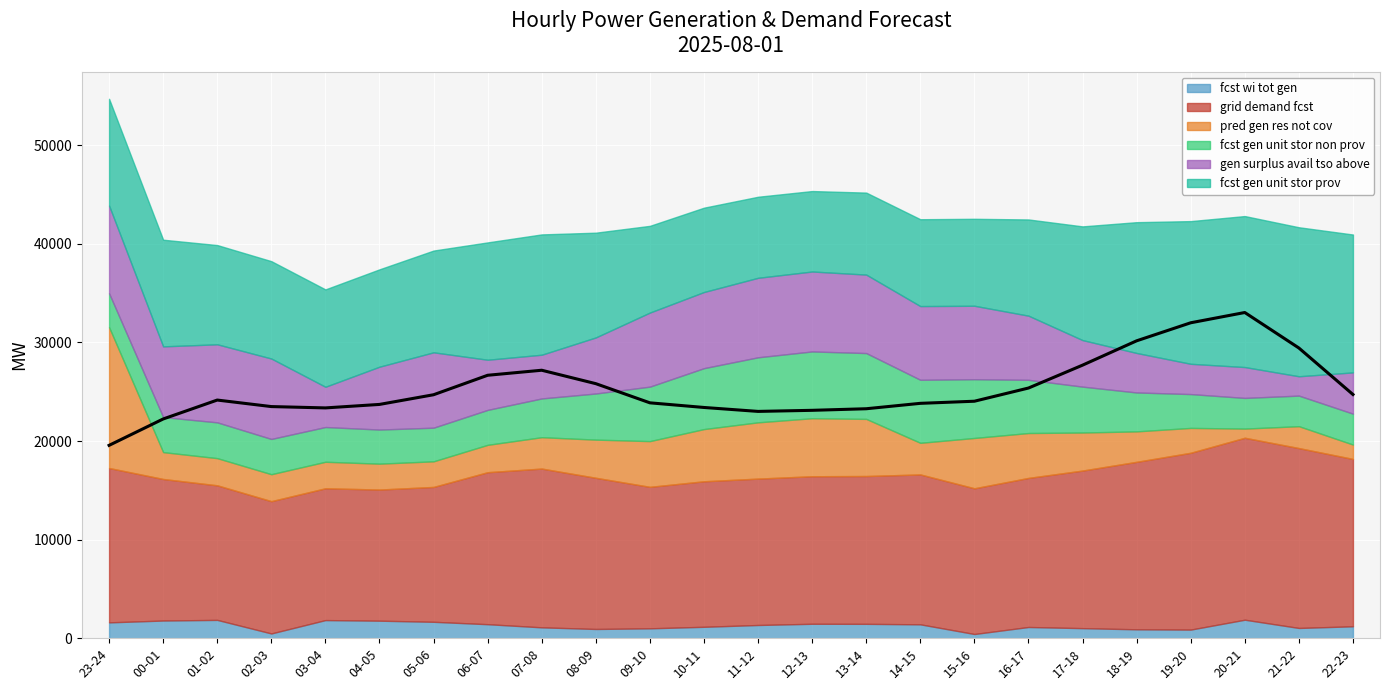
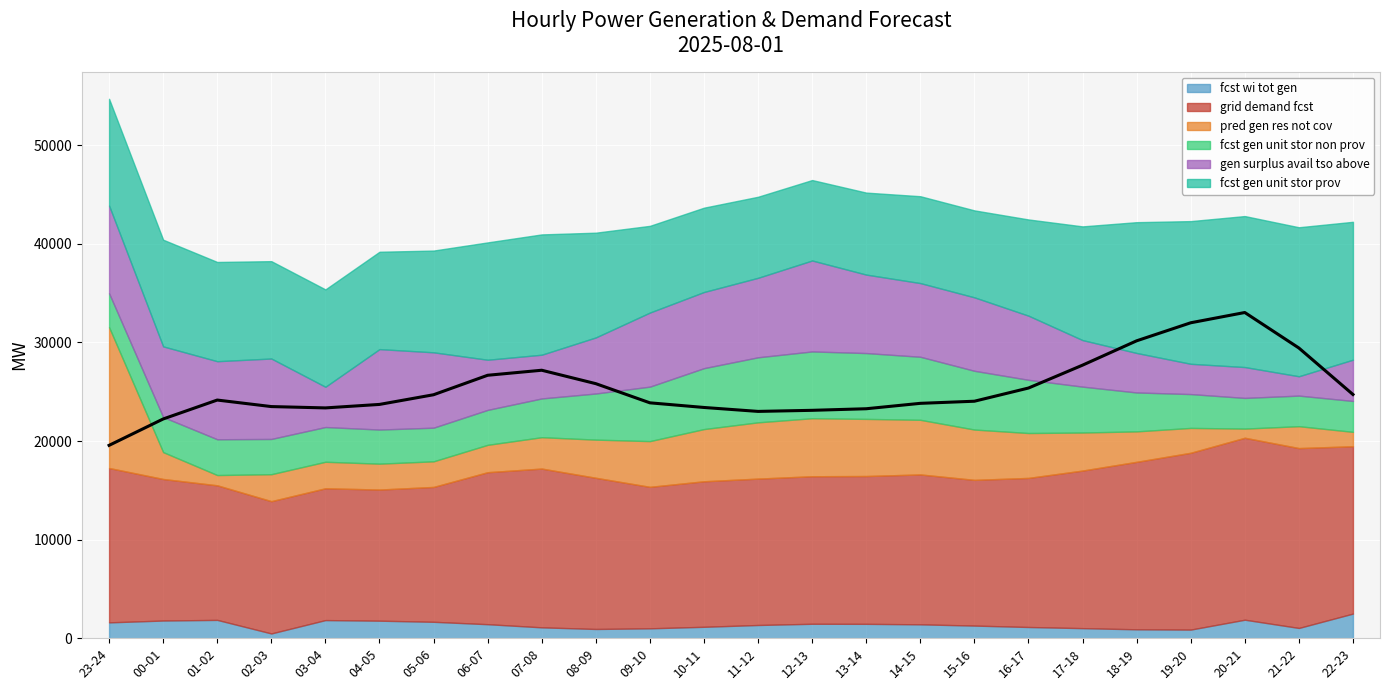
  {
    "fcst wi tot gen": {
      "23-24": 2000,
      "00-01": 2000,
      "01-02": 2000,
      "02-03": 0,
      "03-04": 2000,
      "04-05": 2000,
      "05-06": 2000,
      "06-07": 1000,
      "07-08": 1000,
      "08-09": 1000,
      "09-10": 1000,
      "10-11": 1000,
      "11-12": 1000,
      "12-13": 1000,
      "13-14": 1000,
      "14-15": 1000,
-     "15-16": 0,
+     "15-16": 1000,
      "16-17": 1000,
      "17-18": 1000,
      "18-19": 1000,
      "19-20": 1000,
      "20-21": 2000,
      "21-22": 1000,
-     "22-23": 1000
+     "22-23": 2000
    },
    "grid demand fcst": {
      "23-24": 16000,
      "00-01": 14000,
      "01-02": 14000,
      "02-03": 13000,
      "03-04": 13000,
      "04-05": 13000,
      "05-06": 14000,
      "06-07": 15000,
      "07-08": 16000,
      "08-09": 15000,
      "09-10": 14000,
      "10-11": 15000,
      "11-12": 15000,
      "12-13": 15000,
      "13-14": 15000,
      "14-15": 15000,
      "15-16": 15000,
      "16-17": 15000,
      "17-18": 16000,
      "18-19": 17000,
      "19-20": 18000,
      "20-21": 18000,
      "21-22": 18000,
      "22-23": 17000
    },
    "pred gen res not cov": {
      "23-24": 14000,
      "00-01": 3000,
-     "01-02": 3000,
+     "01-02": 1000,
      "02-03": 3000,
      "03-04": 3000,
      "04-05": 3000,
      "05-06": 3000,
      "06-07": 3000,
      "07-08": 3000,
      "08-09": 4000,
      "09-10": 5000,
      "10-11": 5000,
      "11-12": 6000,
      "12-13": 6000,
      "13-14": 6000,
-     "14-15": 3000,
+     "14-15": 6000,
      "15-16": 5000,
      "16-17": 5000,
      "17-18": 4000,
      "18-19": 3000,
      "19-20": 3000,
      "20-21": 1000,
      "21-22": 2000,
      "22-23": 1000
    },
    "gen surplus avail tso above": {
      "23-24": 9000,
      "00-01": 7000,
      "01-02": 8000,
      "02-03": 8000,
      "03-04": 4000,
-     "04-05": 6000,
+     "04-05": 8000,
      "05-06": 8000,
      "06-07": 5000,
      "07-08": 4000,
      "08-09": 6000,
      "09-10": 8000,
      "10-11": 8000,
      "11-12": 8000,
-     "12-13": 8000,
+     "12-13": 9000,
      "13-14": 8000,
      "14-15": 7000,
      "15-16": 7000,
      "16-17": 7000,
      "17-18": 5000,
      "18-19": 4000,
      "19-20": 3000,
      "20-21": 3000,
      "21-22": 2000,
      "22-23": 4000
    }
  }
